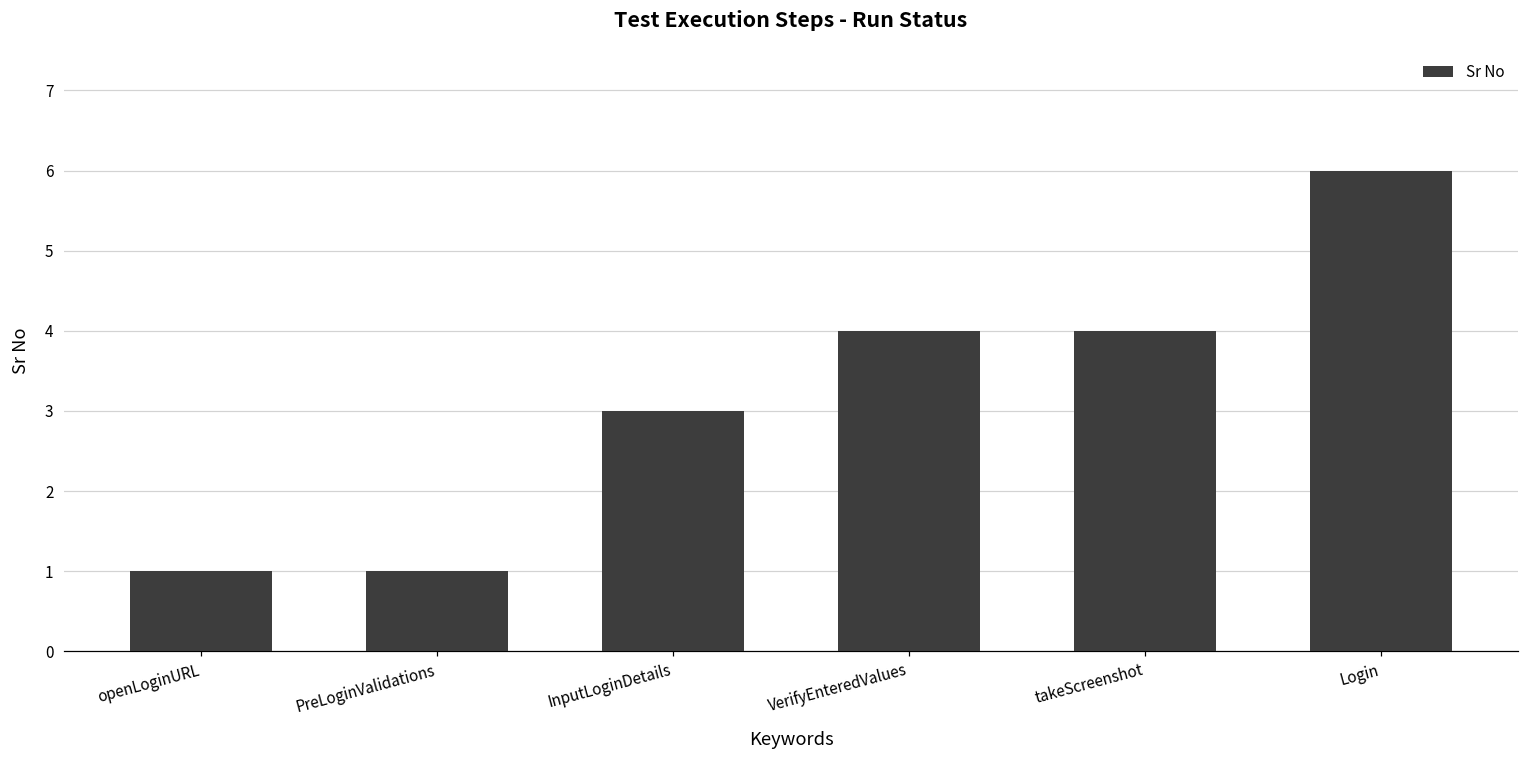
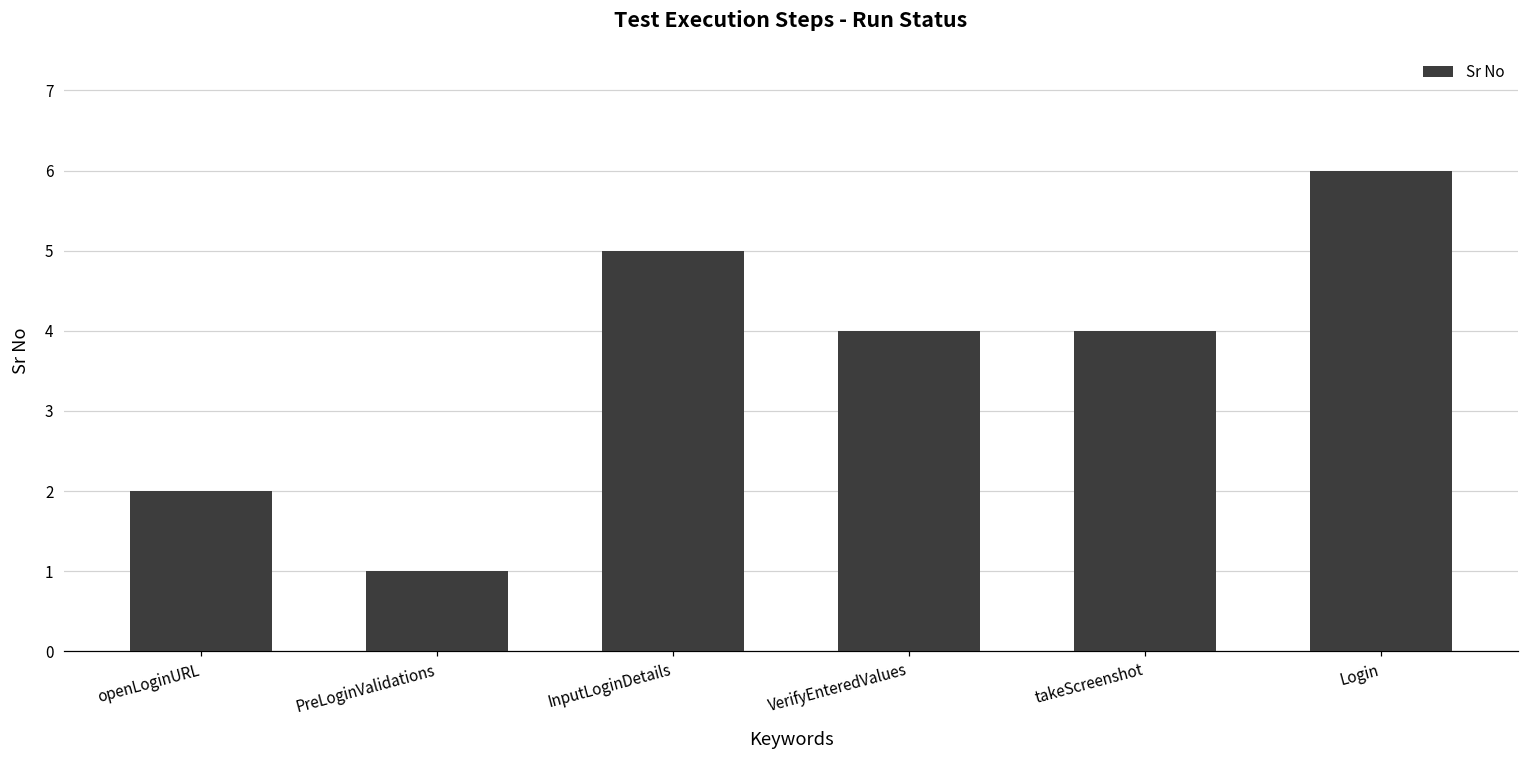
  {
-   "openLoginURL": 1,
+   "openLoginURL": 2,
    "PreLoginValidations": 1,
-   "InputLoginDetails": 3,
+   "InputLoginDetails": 5,
    "VerifyEnteredValues": 4,
    "takeScreenshot": 4,
    "Login": 6
  }
